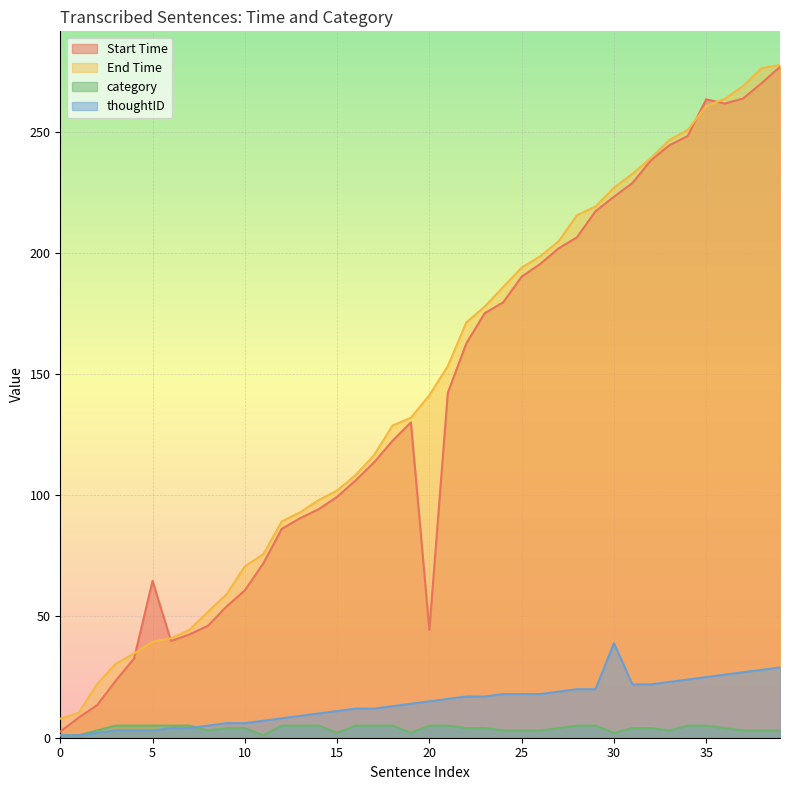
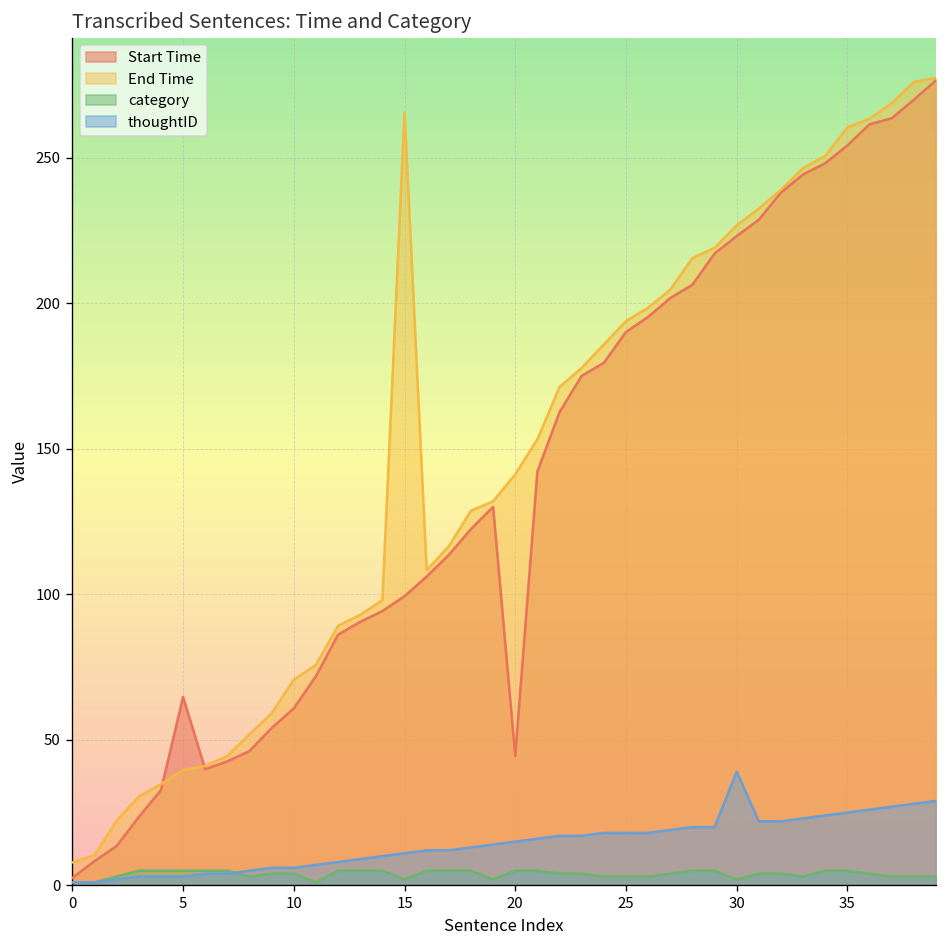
  {
    "Start Time": {
      "0": 3,
      "5": 65,
      "10": 61,
      "15": 99,
      "20": 44,
      "25": 190,
      "30": 223,
-     "35": 263
+     "35": 254
    },
    "End Time": {
      "0": 8,
      "5": 40,
      "10": 71,
-     "15": 102,
+     "15": 265,
      "20": 141,
      "25": 194,
      "30": 227,
      "35": 260
    },
    "category": {
      "5": 5,
      "10": 4,
      "15": 2,
      "20": 5,
      "25": 3,
      "30": 2,
      "35": 5
    },
    "thoughtID": {
      "5": 3,
      "10": 6,
      "15": 11,
      "20": 15,
      "25": 18,
      "30": 39,
      "35": 25
    }
  }
